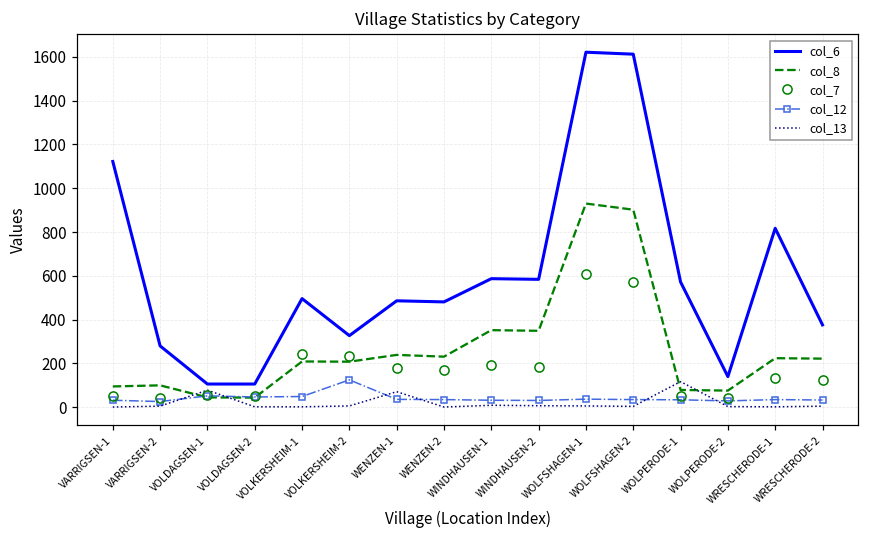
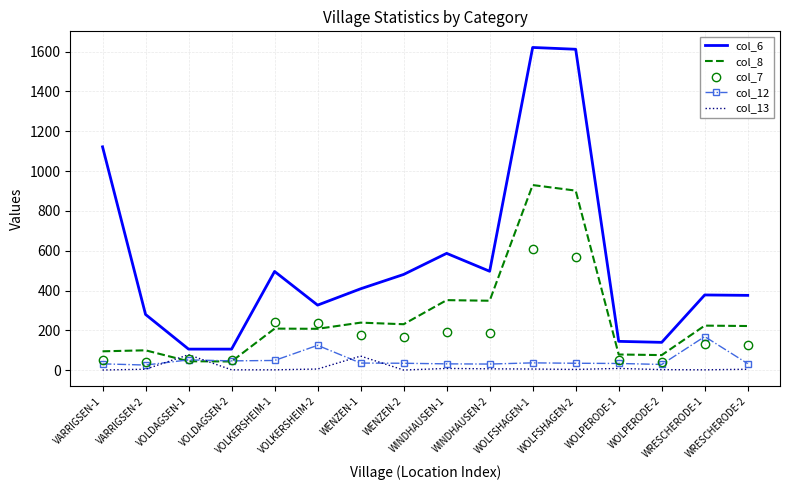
  {
    "col_6": {
      "VARRIGSEN-1": 1120,
      "VARRIGSEN-2": 280,
      "VOLDAGSEN-1": 110,
      "VOLDAGSEN-2": 110,
      "VOLKERSHEIM-1": 500,
      "VOLKERSHEIM-2": 330,
-     "WENZEN-1": 490,
+     "WENZEN-1": 410,
      "WENZEN-2": 480,
      "WINDHAUSEN-1": 590,
-     "WINDHAUSEN-2": 580,
+     "WINDHAUSEN-2": 500,
      "WOLFSHAGEN-1": 1620,
      "WOLFSHAGEN-2": 1610,
-     "WOLPERODE-1": 570,
+     "WOLPERODE-1": 150,
      "WOLPERODE-2": 140,
-     "WRESCHERODE-1": 820,
+     "WRESCHERODE-1": 380,
      "WRESCHERODE-2": 380
    },
    "col_12": {
      "VARRIGSEN-1": 30,
      "VARRIGSEN-2": 30,
      "VOLKERSHEIM-1": 50,
      "VOLKERSHEIM-2": 130,
      "WENZEN-1": 40,
      "WENZEN-2": 40,
      "WINDHAUSEN-1": 30,
      "WINDHAUSEN-2": 30,
      "WOLFSHAGEN-1": 40,
      "WOLFSHAGEN-2": 40,
      "WOLPERODE-1": 30,
-     "WRESCHERODE-1": 40,
+     "WRESCHERODE-1": 170,
      "WRESCHERODE-2": 30
    },
    "col_13": {
      "VARRIGSEN-1": 0,
      "VARRIGSEN-2": 10,
      "VOLDAGSEN-1": 80,
      "VOLDAGSEN-2": 0,
      "VOLKERSHEIM-1": 0,
      "VOLKERSHEIM-2": 10,
      "WENZEN-1": 70,
      "WENZEN-2": 0,
      "WINDHAUSEN-1": 10,
      "WINDHAUSEN-2": 10,
      "WOLFSHAGEN-1": 10,
      "WOLFSHAGEN-2": 0,
-     "WOLPERODE-1": 120,
+     "WOLPERODE-1": 10,
      "WOLPERODE-2": 0,
      "WRESCHERODE-1": 0,
      "WRESCHERODE-2": 10
    }
  }
